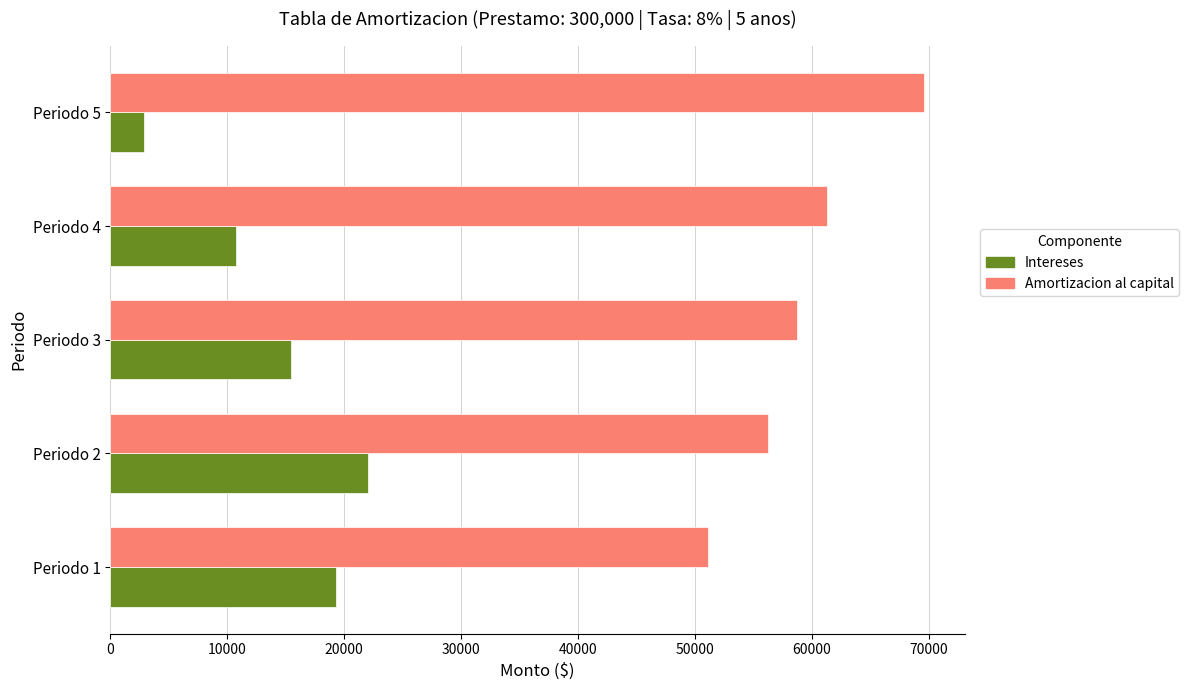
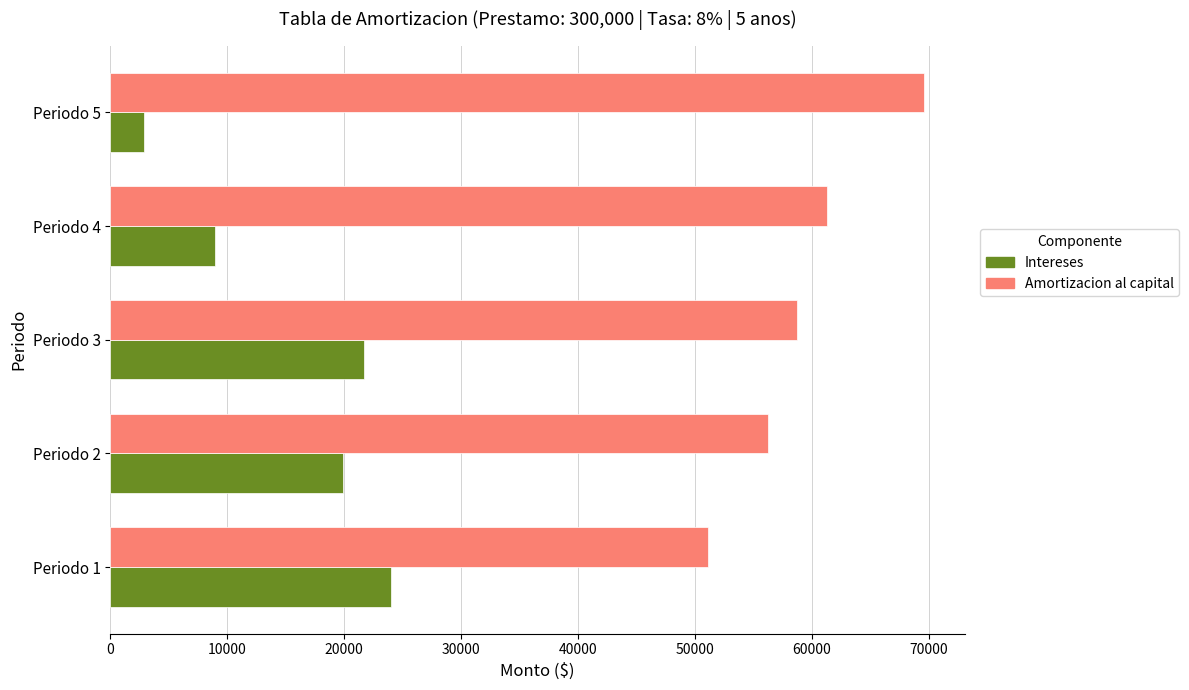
  {
    "Intereses": {
      "Periodo 5": 2800,
-     "Periodo 4": 10700,
-     "Periodo 3": 15500,
-     "Periodo 2": 22100,
-     "Periodo 1": 19300
+     "Periodo 4": 8900,
+     "Periodo 3": 21700,
+     "Periodo 2": 19900,
+     "Periodo 1": 24000
    },
    "Amortizacion al capital": {
      "Periodo 5": 69600,
      "Periodo 4": 61300,
      "Periodo 3": 58700,
      "Periodo 2": 56300,
      "Periodo 1": 51100
    }
  }
